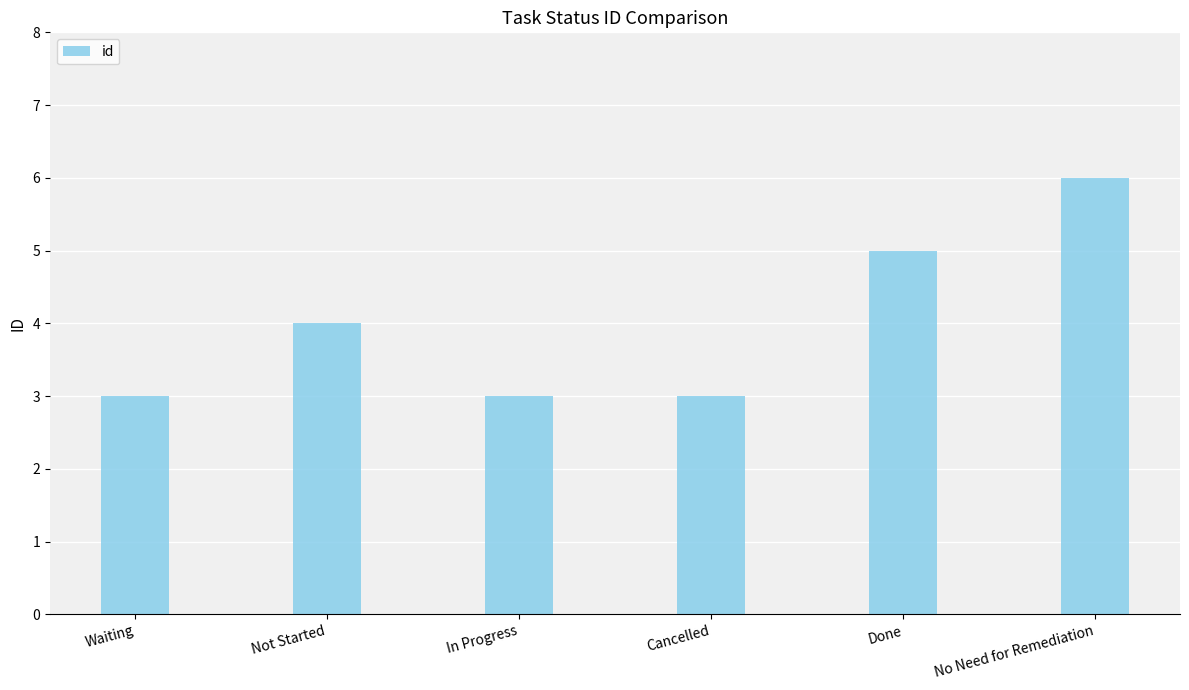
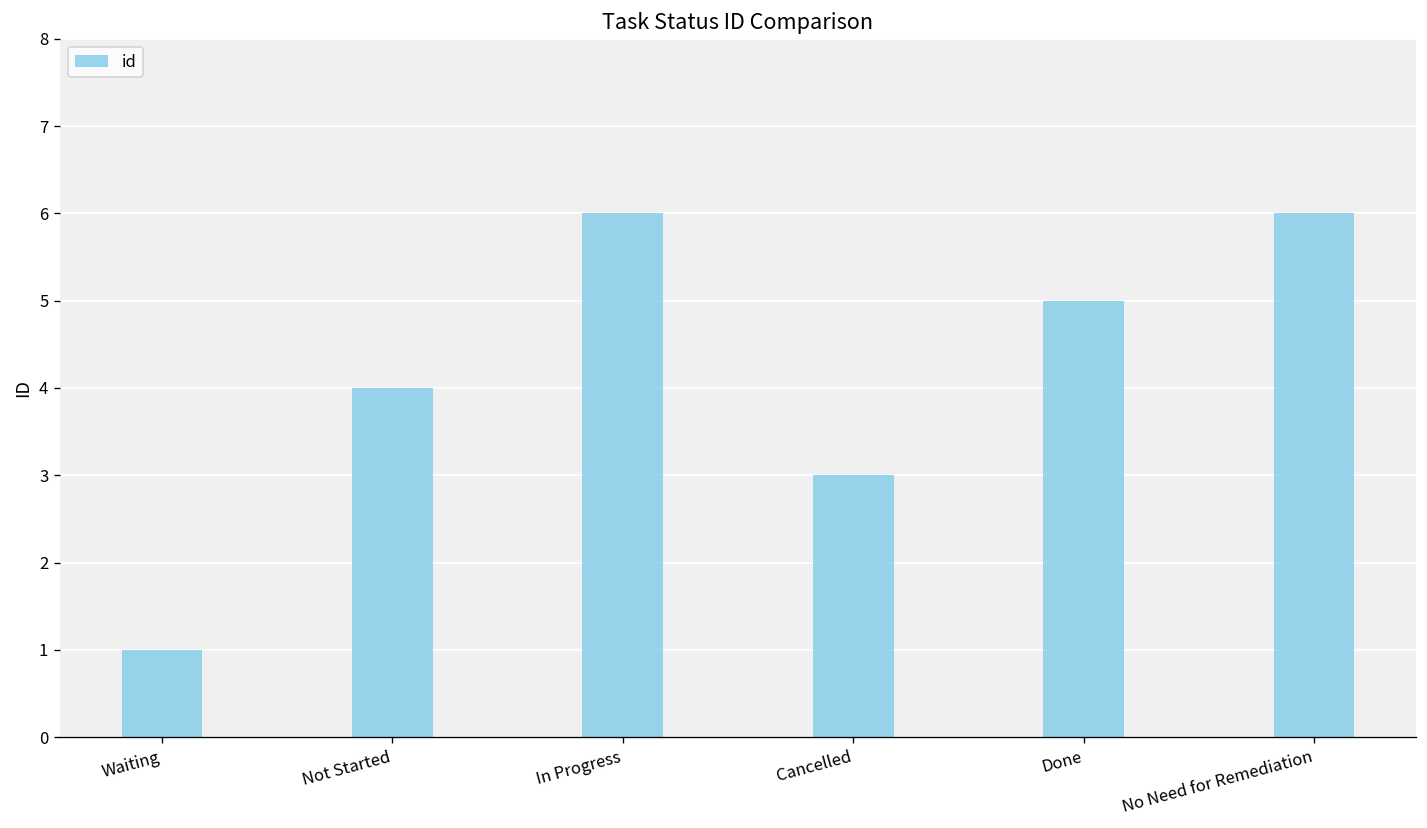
  {
-   "Waiting": 3,
+   "Waiting": 1,
    "Not Started": 4,
-   "In Progress": 3,
+   "In Progress": 6,
    "Cancelled": 3,
    "Done": 5,
    "No Need for Remediation": 6
  }
